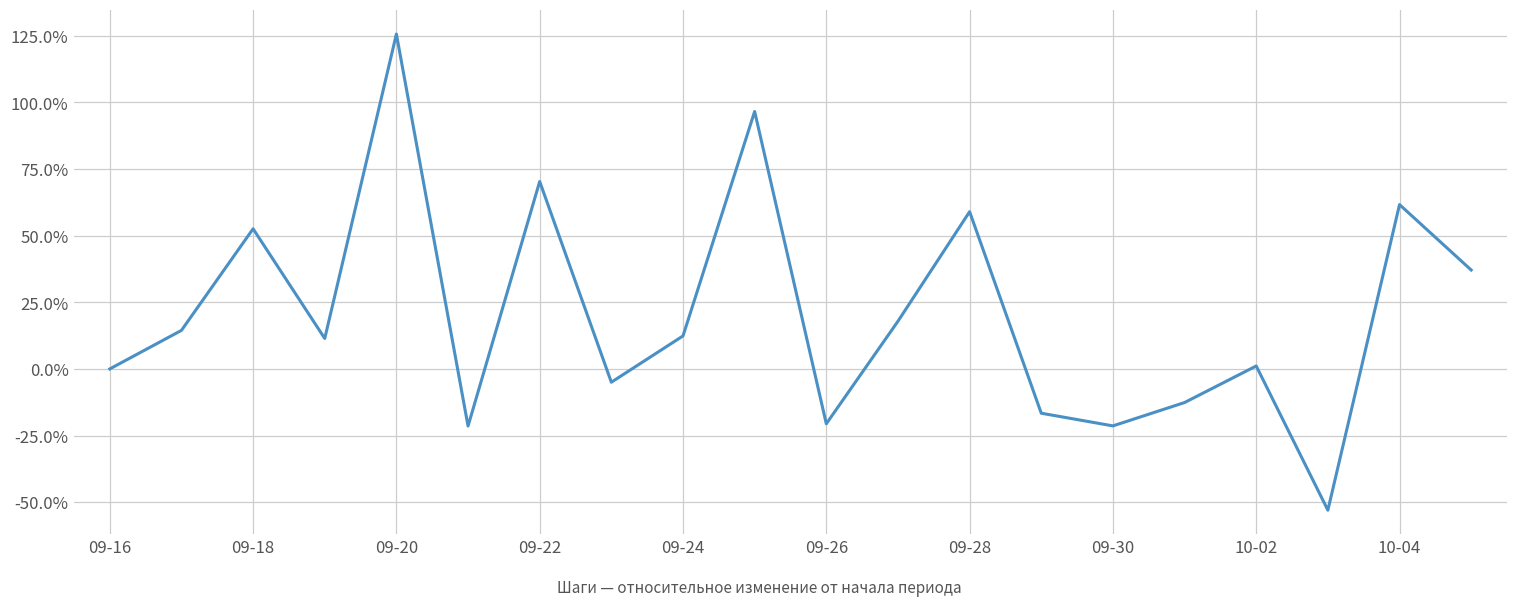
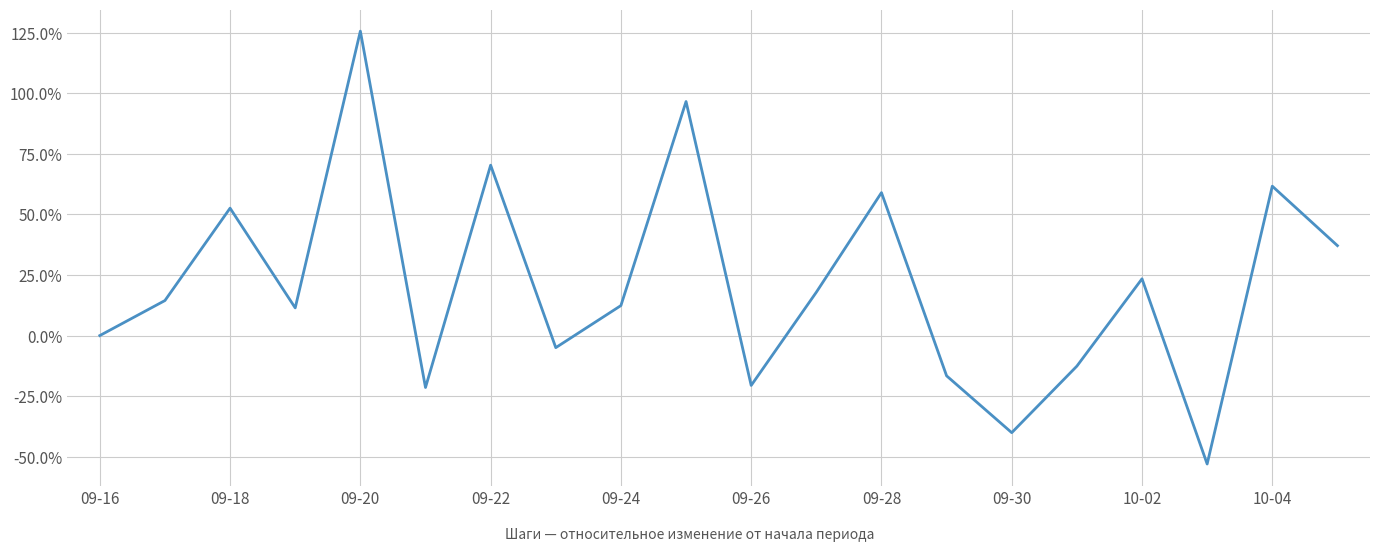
  {
    "09-16": "0%",
    "09-18": "53%",
    "09-20": "126%",
    "09-22": "70%",
    "09-24": "12%",
    "09-26": "-21%",
    "09-28": "59%",
-   "09-30": "-21%",
-   "10-02": "1%",
+   "09-30": "-40%",
+   "10-02": "23%",
    "10-04": "62%"
  }
